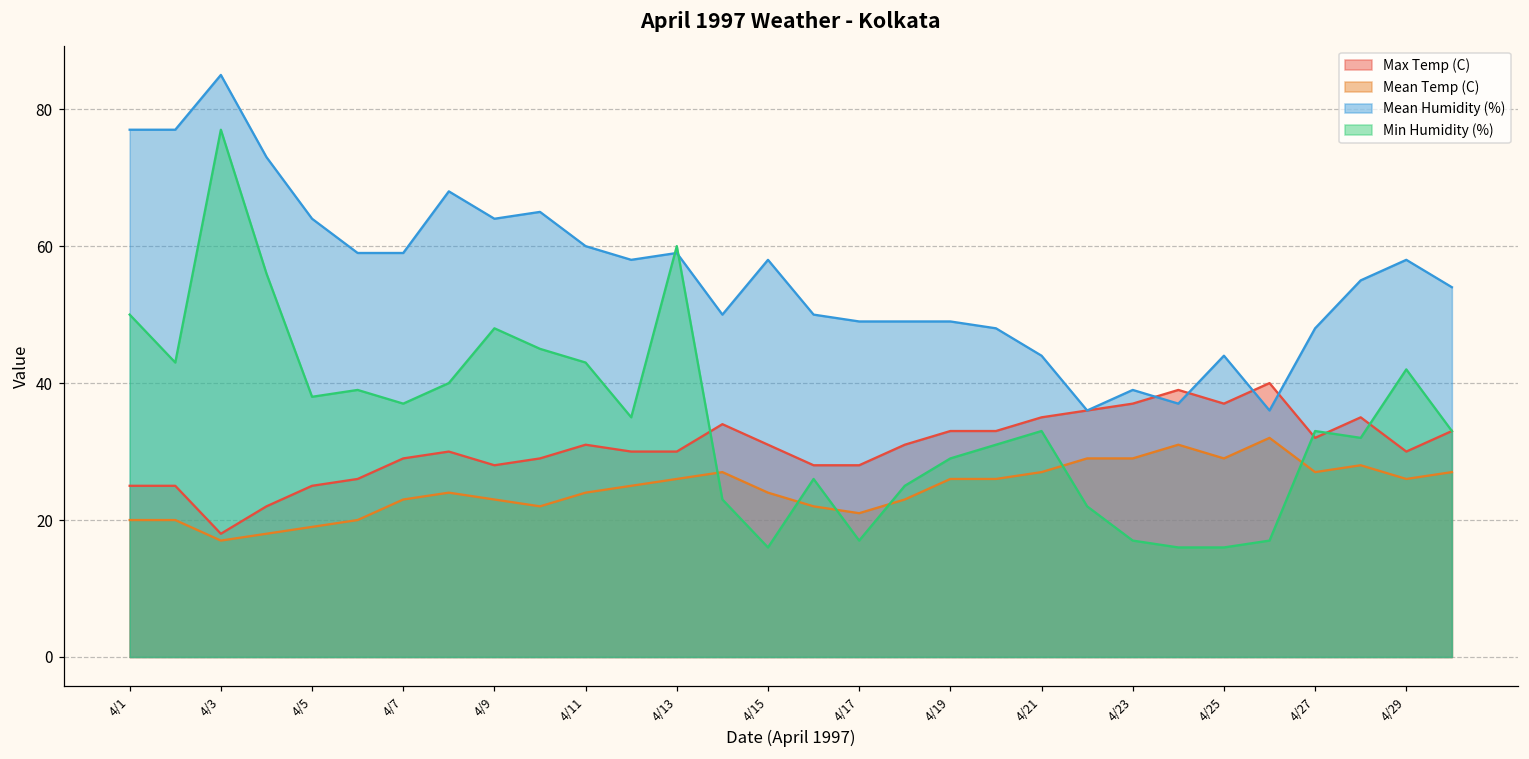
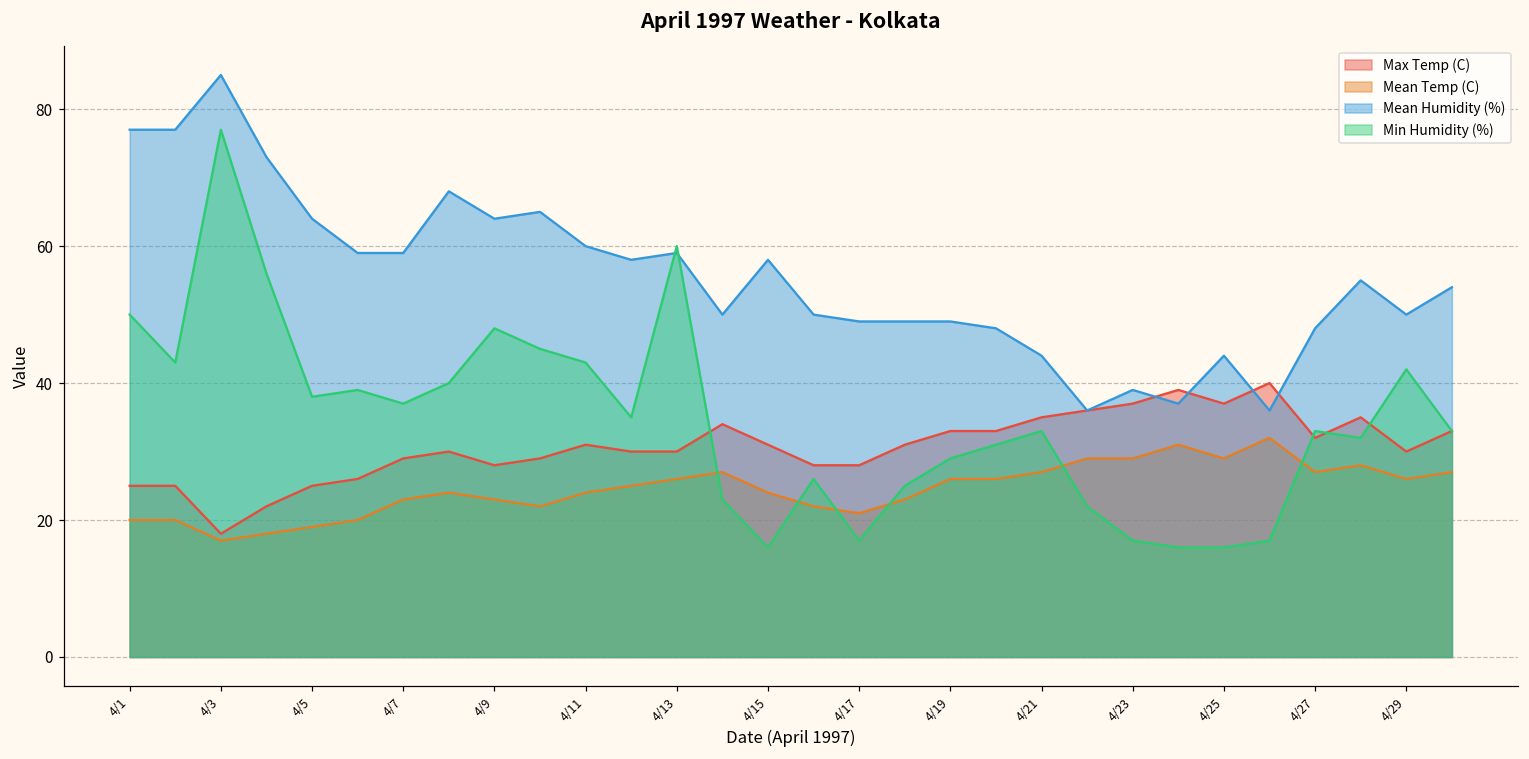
  {
    "Mean Humidity (%)": {
      "4/1": 77,
      "4/3": 85,
      "4/5": 64,
      "4/7": 59,
      "4/9": 64,
      "4/11": 60,
      "4/13": 59,
      "4/15": 58,
      "4/17": 49,
      "4/19": 49,
      "4/21": 44,
      "4/23": 39,
      "4/25": 44,
      "4/27": 48,
-     "4/29": 58
+     "4/29": 50
    },
    "Min Humidity (%)": {
      "4/1": 50,
      "4/3": 77,
      "4/5": 38,
      "4/7": 37,
      "4/9": 48,
      "4/11": 43,
      "4/13": 60,
      "4/15": 16,
      "4/17": 17,
      "4/19": 29,
      "4/21": 33,
      "4/23": 17,
      "4/25": 16,
      "4/27": 33,
      "4/29": 42
    }
  }
